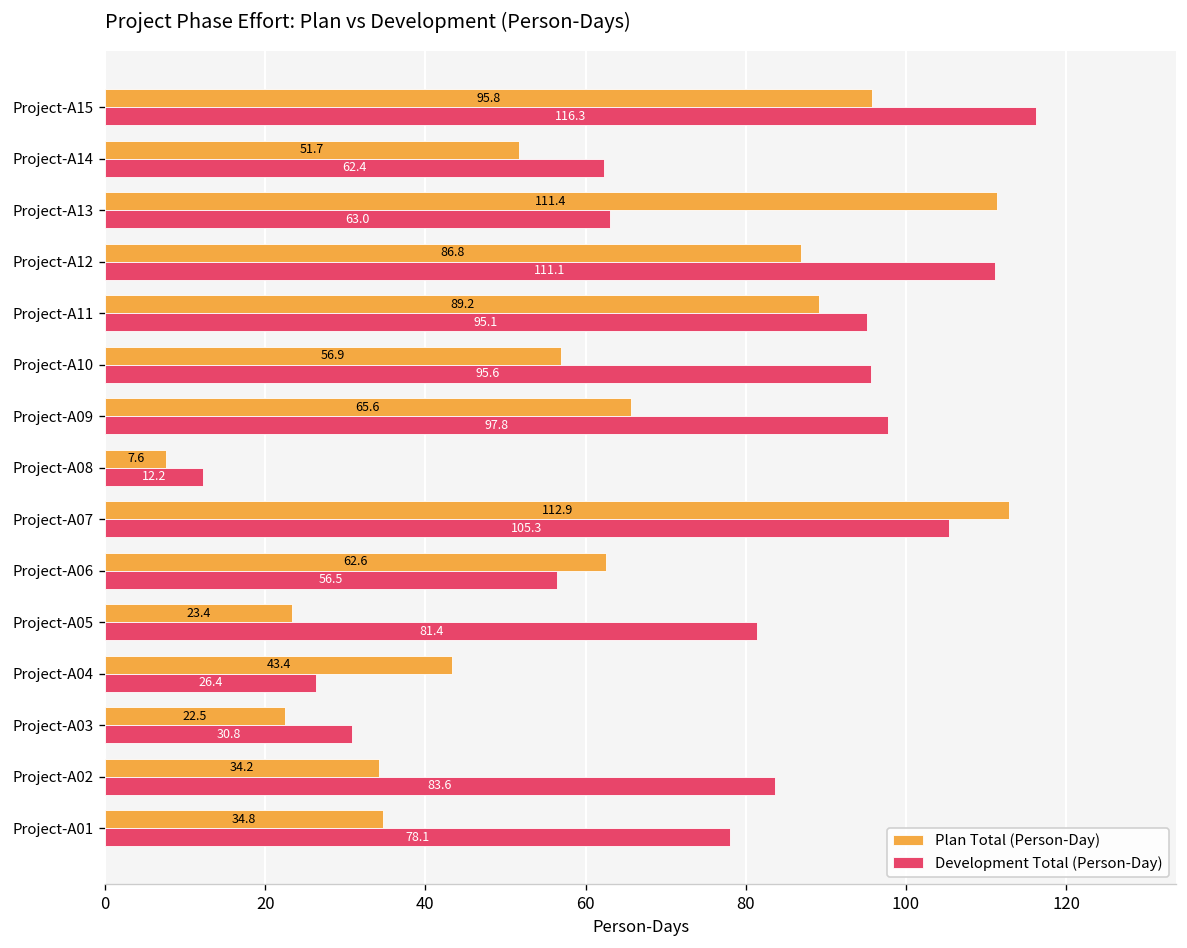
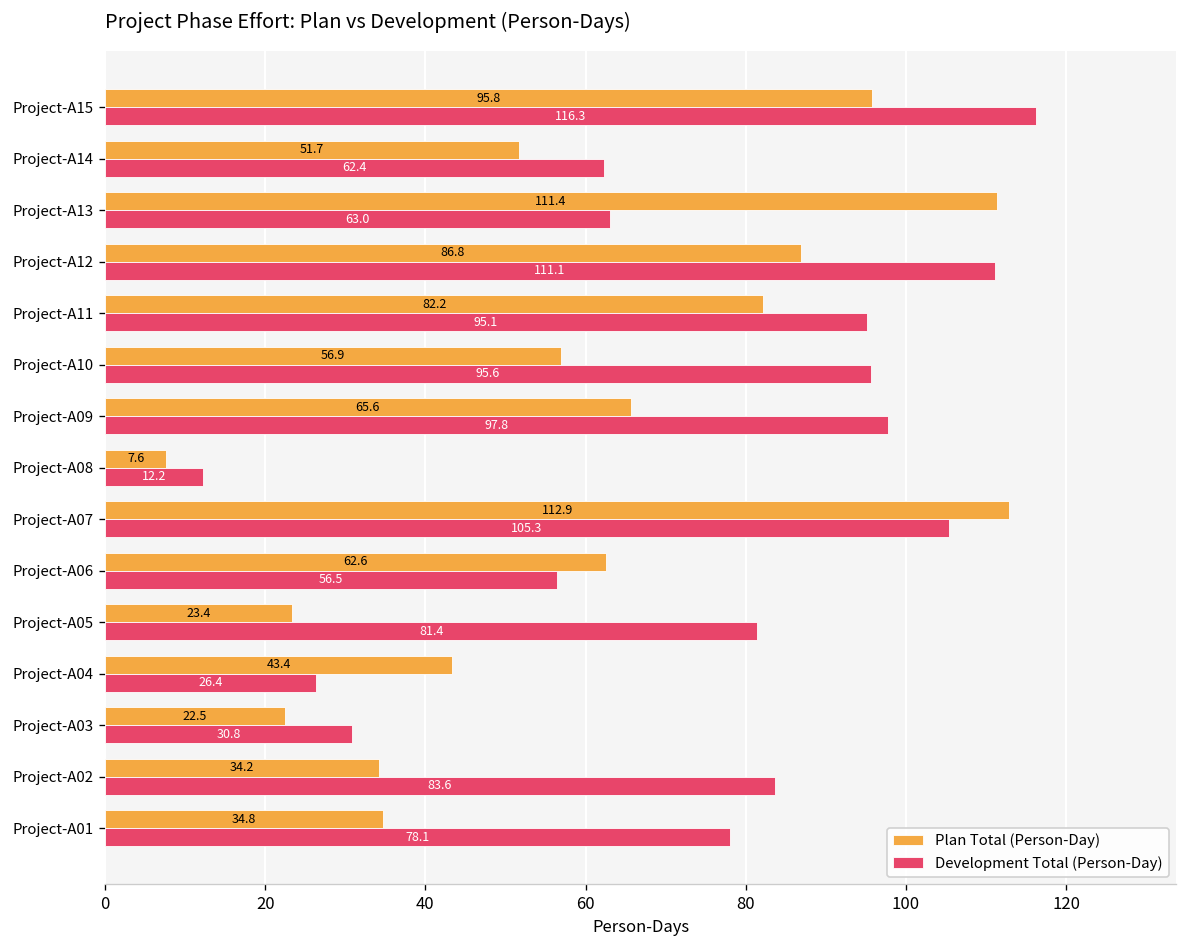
  {
    "Plan Total (Person-Day)": {
      "Project-A15": 95.8,
      "Project-A14": 51.7,
      "Project-A13": 111.4,
      "Project-A12": 86.8,
-     "Project-A11": 89.2,
+     "Project-A11": 82.2,
      "Project-A10": 56.9,
      "Project-A09": 65.6,
      "Project-A08": 7.6,
      "Project-A07": 112.9,
      "Project-A06": 62.6,
      "Project-A05": 23.4,
      "Project-A04": 43.4,
      "Project-A03": 22.5,
      "Project-A02": 34.2,
      "Project-A01": 34.8
    },
    "Development Total (Person-Day)": {
      "Project-A15": 116.3,
      "Project-A14": 62.4,
      "Project-A13": 63.0,
      "Project-A12": 111.1,
      "Project-A11": 95.1,
      "Project-A10": 95.6,
      "Project-A09": 97.8,
      "Project-A08": 12.2,
      "Project-A07": 105.3,
      "Project-A06": 56.5,
      "Project-A05": 81.4,
      "Project-A04": 26.4,
      "Project-A03": 30.8,
      "Project-A02": 83.6,
      "Project-A01": 78.1
    }
  }
